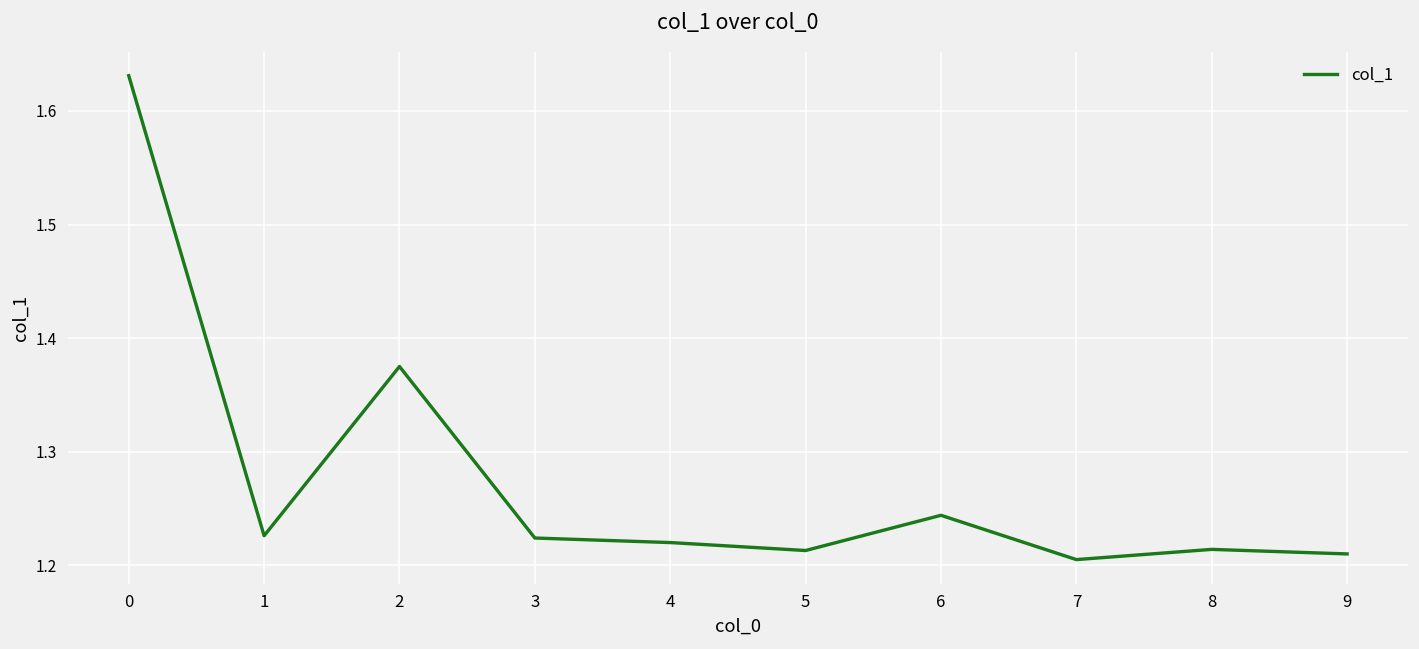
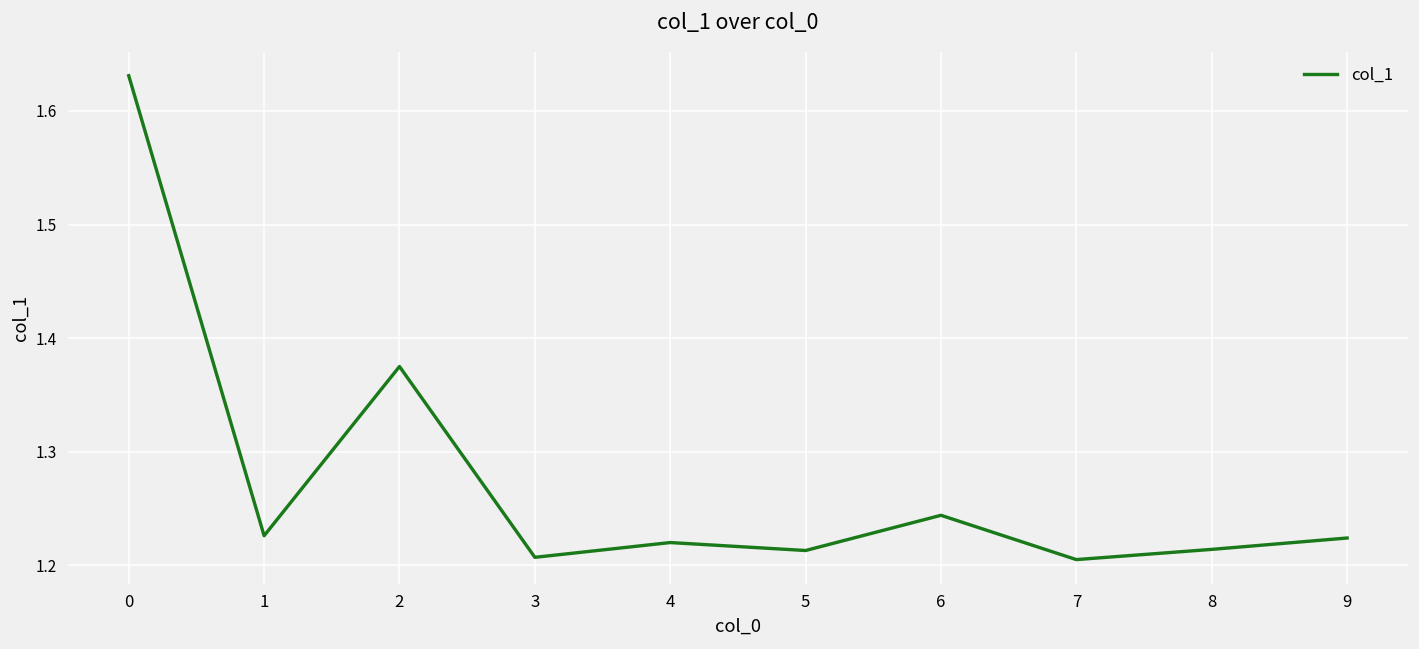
  {
    "0": 1.631,
    "1": 1.226,
    "2": 1.375,
-   "3": 1.224,
+   "3": 1.207,
    "4": 1.220,
    "5": 1.213,
    "6": 1.244,
    "7": 1.205,
    "8": 1.214,
-   "9": 1.210
+   "9": 1.224
  }
